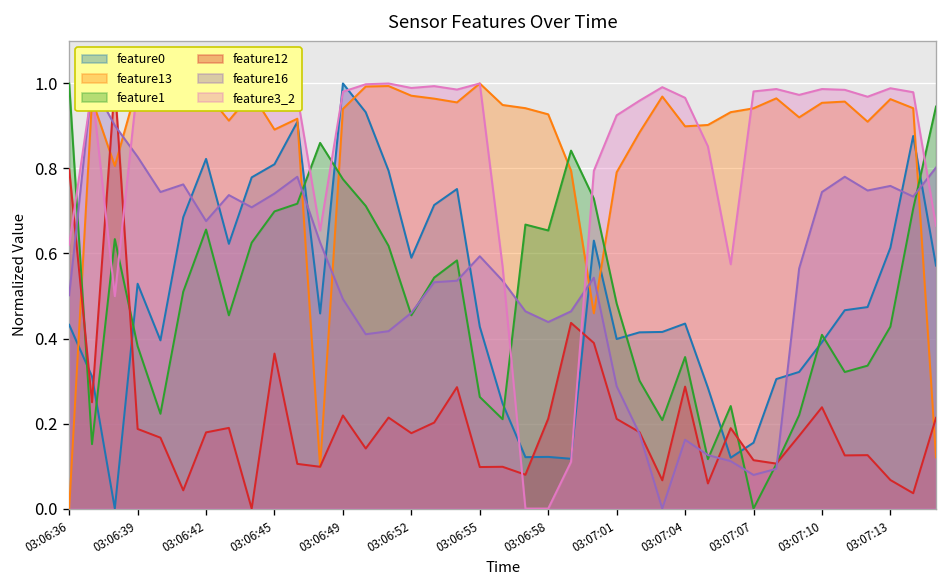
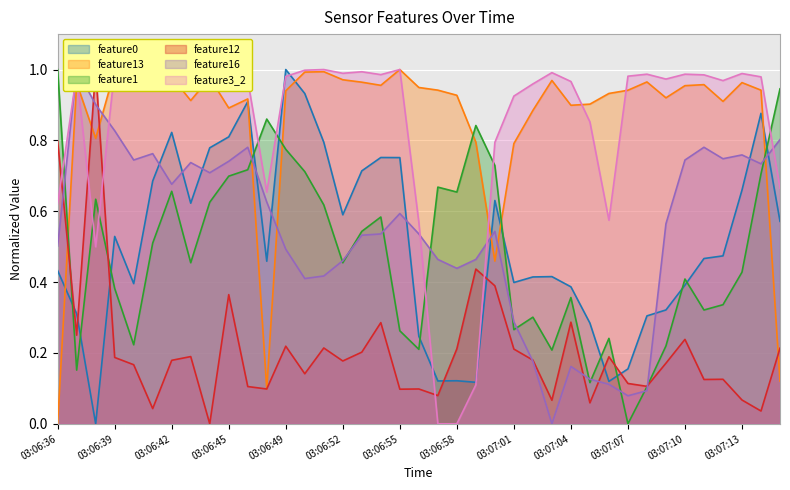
  {
    "feature0": {
      "03:06:36": 0.43,
      "03:06:39": 0.53,
      "03:06:42": 0.82,
      "03:06:45": 0.81,
      "03:06:49": 1.00,
      "03:06:52": 0.59,
-     "03:06:55": 0.43,
+     "03:06:55": 0.75,
      "03:06:58": 0.12,
      "03:07:01": 0.40,
-     "03:07:04": 0.44,
+     "03:07:04": 0.39,
      "03:07:07": 0.15,
      "03:07:10": 0.39,
-     "03:07:13": 0.61
+     "03:07:13": 0.66
    },
    "feature1": {
      "03:06:36": 1.00,
      "03:06:39": 0.38,
      "03:06:42": 0.66,
      "03:06:45": 0.70,
      "03:06:49": 0.77,
      "03:06:55": 0.26,
      "03:06:58": 0.65,
-     "03:07:01": 0.48,
+     "03:07:01": 0.27,
      "03:07:04": 0.36,
      "03:07:07": 0.00,
      "03:07:10": 0.41,
      "03:07:13": 0.43
    }
  }
